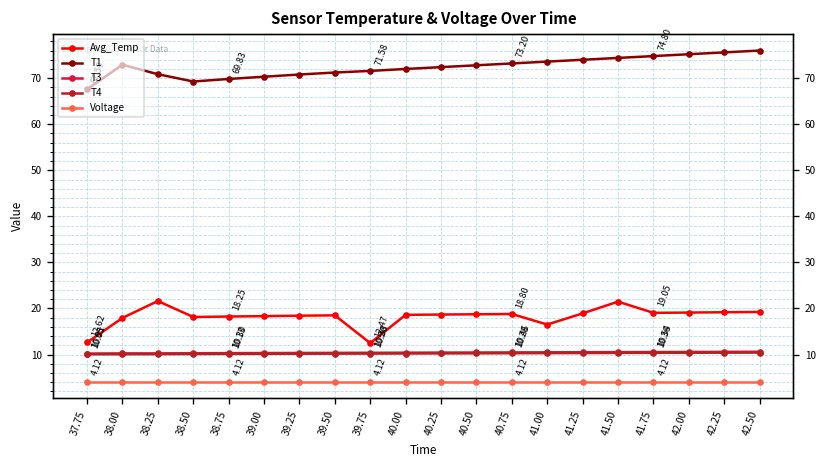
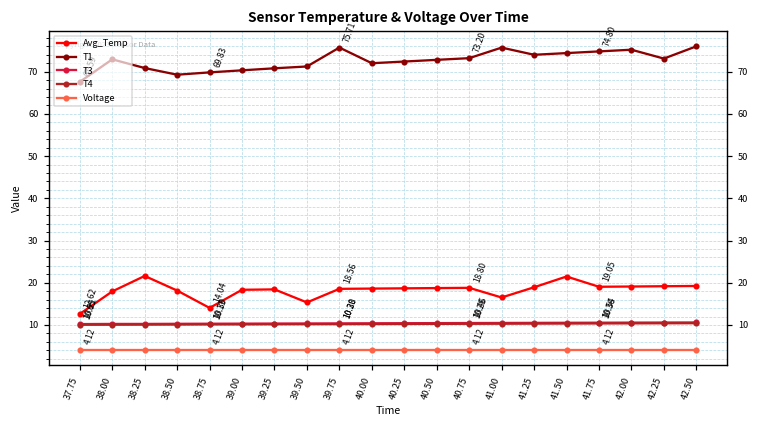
  {
    "Avg_Temp": {
-     "38.75": 18.25,
-     "39.50": 19,
-     "39.75": 12.47,
+     "38.75": 14.04,
+     "39.50": 15,
+     "39.75": 18.56,
      "40.75": 18.80,
      "41.75": 19.05
    },
    "T1": {
      "38.75": 69.83,
-     "39.75": 71.58,
+     "39.75": 75.71,
      "40.75": 73.20,
-     "41.00": 74,
+     "41.00": 76,
      "41.75": 74.80,
-     "42.25": 76
+     "42.25": 73
    },
    "Voltage": {
      "37.75": 4.12,
      "38.75": 4.12,
      "39.75": 4.12,
      "40.75": 4.12,
      "41.75": 4.12
    }
  }
